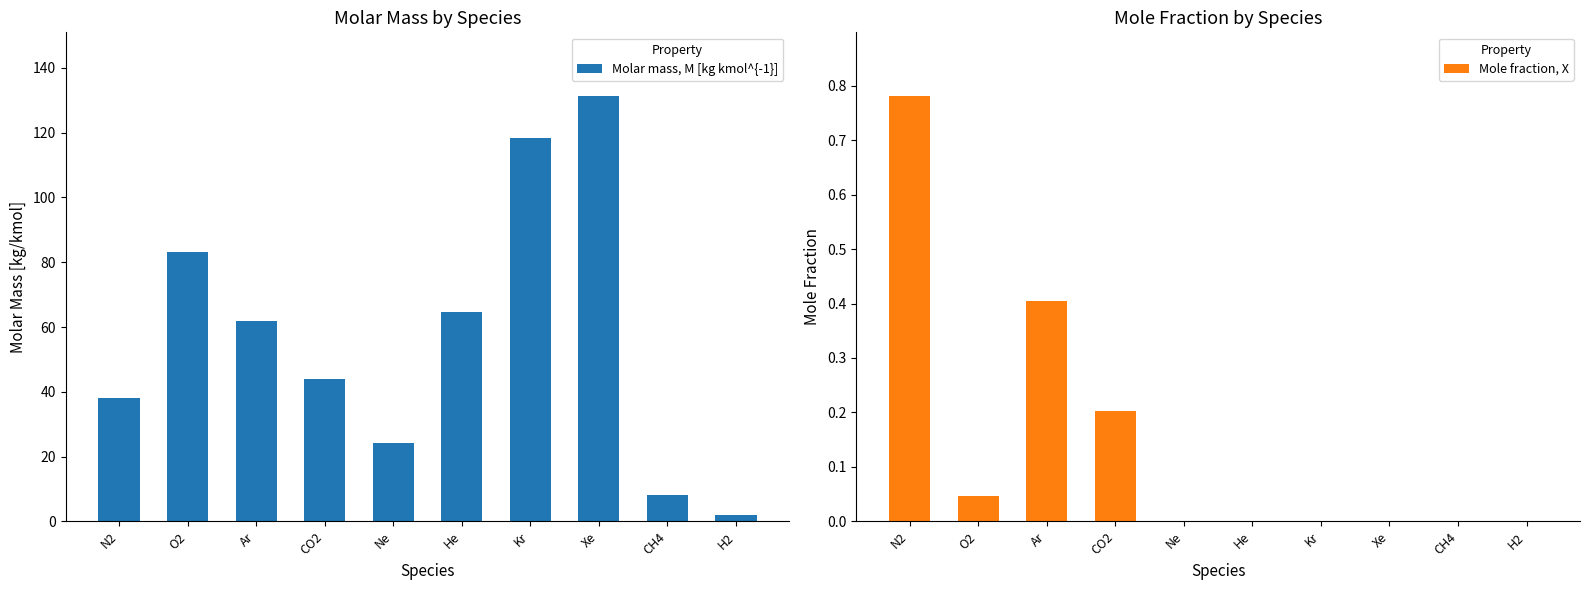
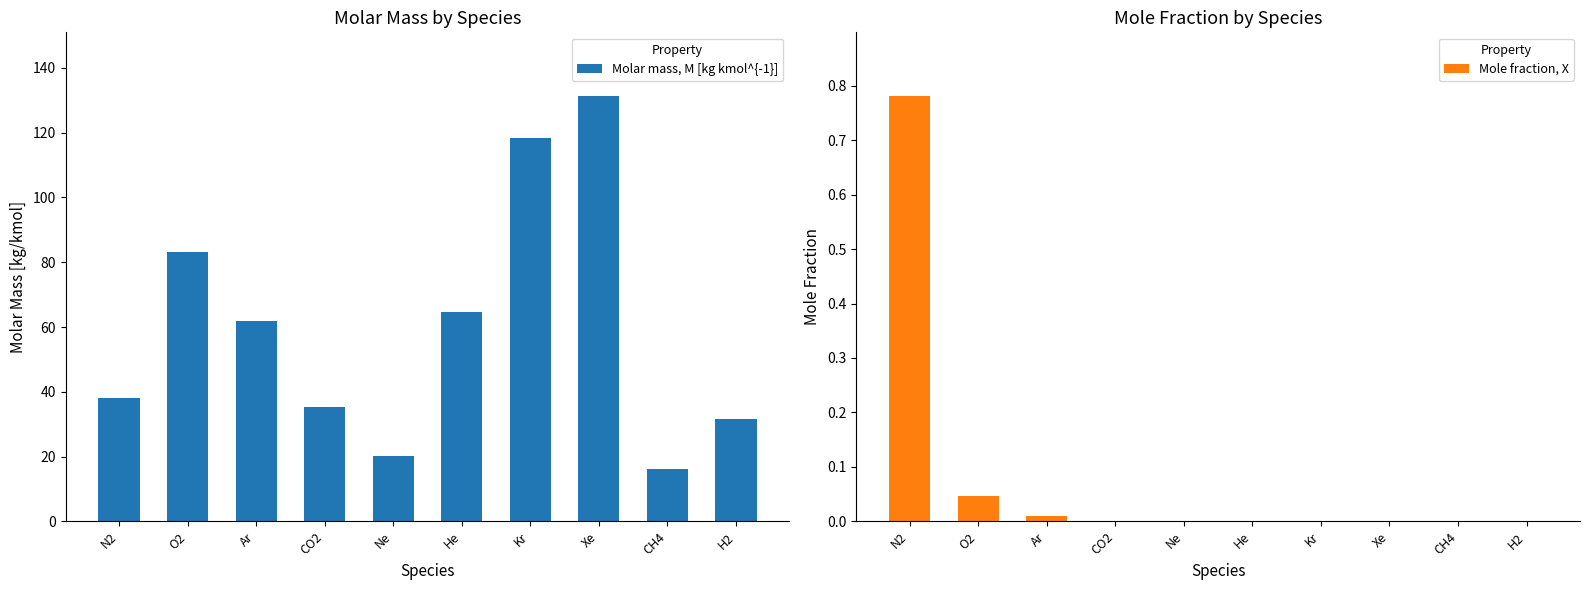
  {
    "Molar Mass by Species": {
      "N2": 38,
      "O2": 83,
      "Ar": 62,
-     "CO2": 44,
-     "Ne": 24,
+     "CO2": 35,
+     "Ne": 20,
      "He": 65,
      "Kr": 119,
      "Xe": 131,
-     "CH4": 8,
-     "H2": 2
+     "CH4": 16,
+     "H2": 32
    },
    "Mole Fraction by Species": {
      "N2": 0.78,
      "O2": 0.05,
-     "Ar": 0.40,
-     "CO2": 0.20
+     "Ar": 0.01,
+     "CO2": 0.00
    }
  }
